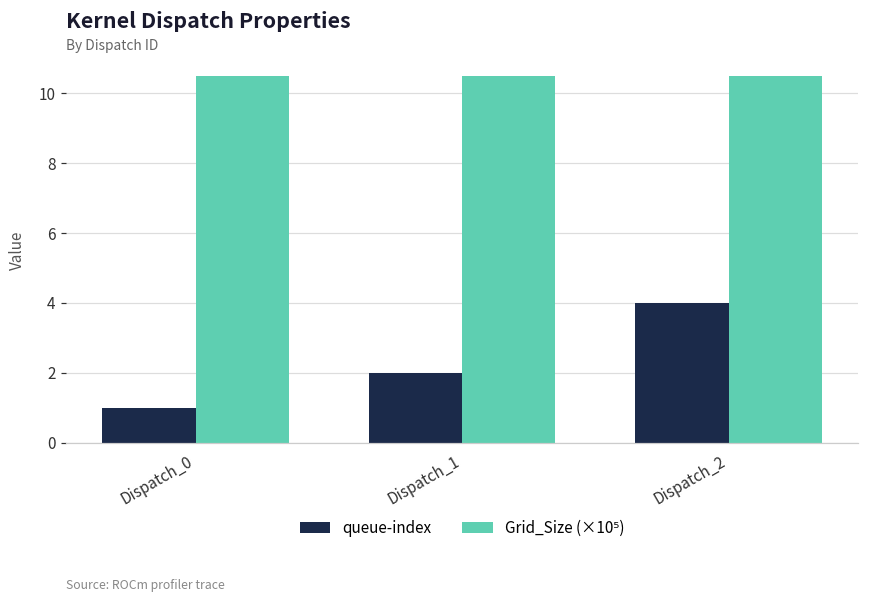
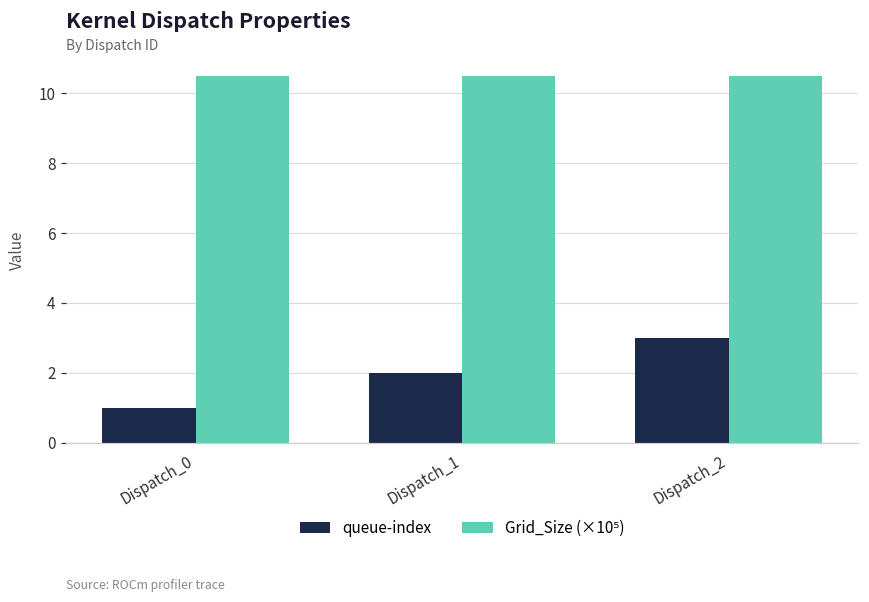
  {
    "queue-index": {
      "Dispatch_0": 1,
      "Dispatch_1": 2,
-     "Dispatch_2": 4
+     "Dispatch_2": 3
    },
    "Grid_Size (×10⁵)": {
      "Dispatch_0": 10.5,
      "Dispatch_1": 10.5,
      "Dispatch_2": 10.5
    }
  }
